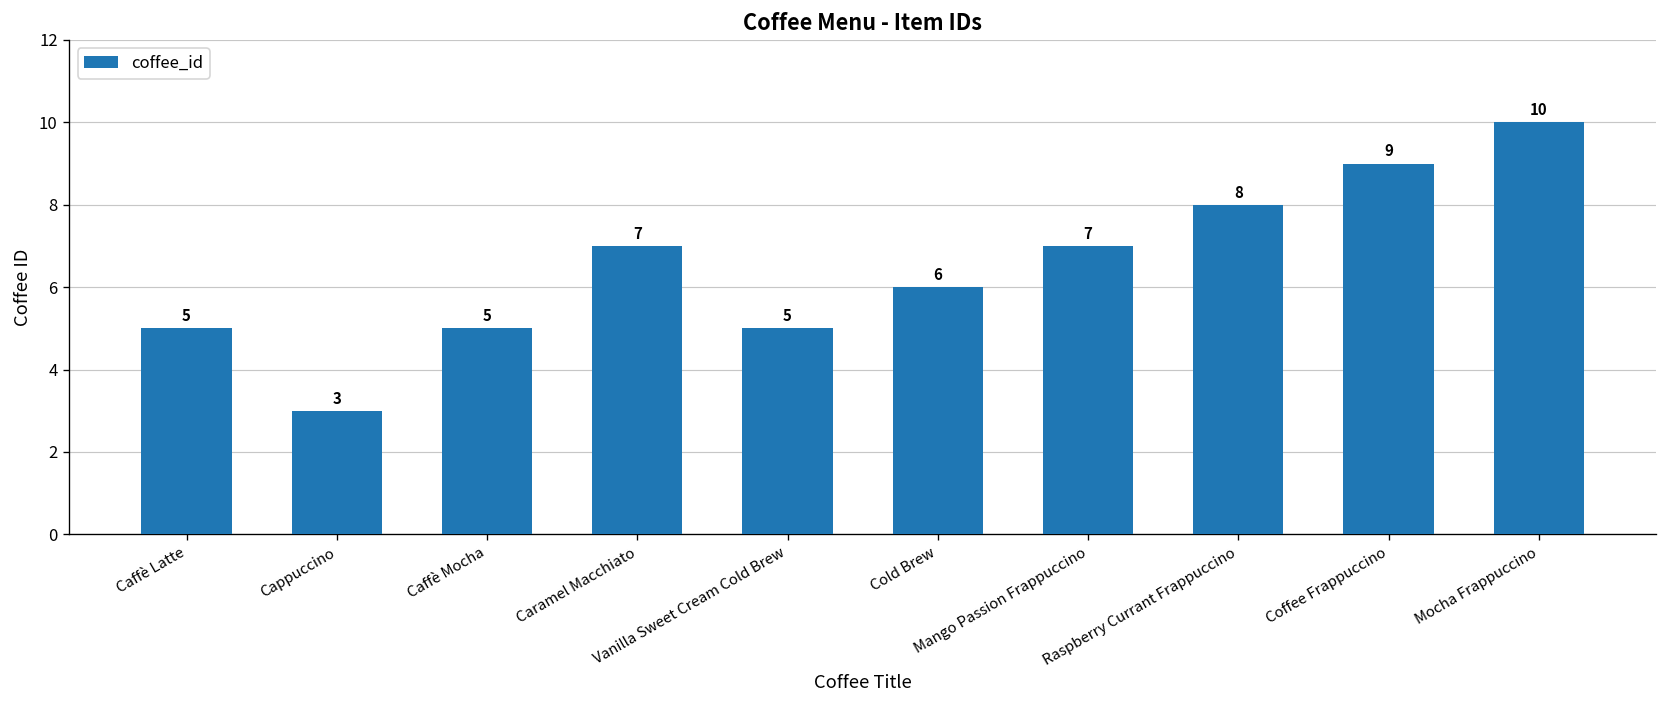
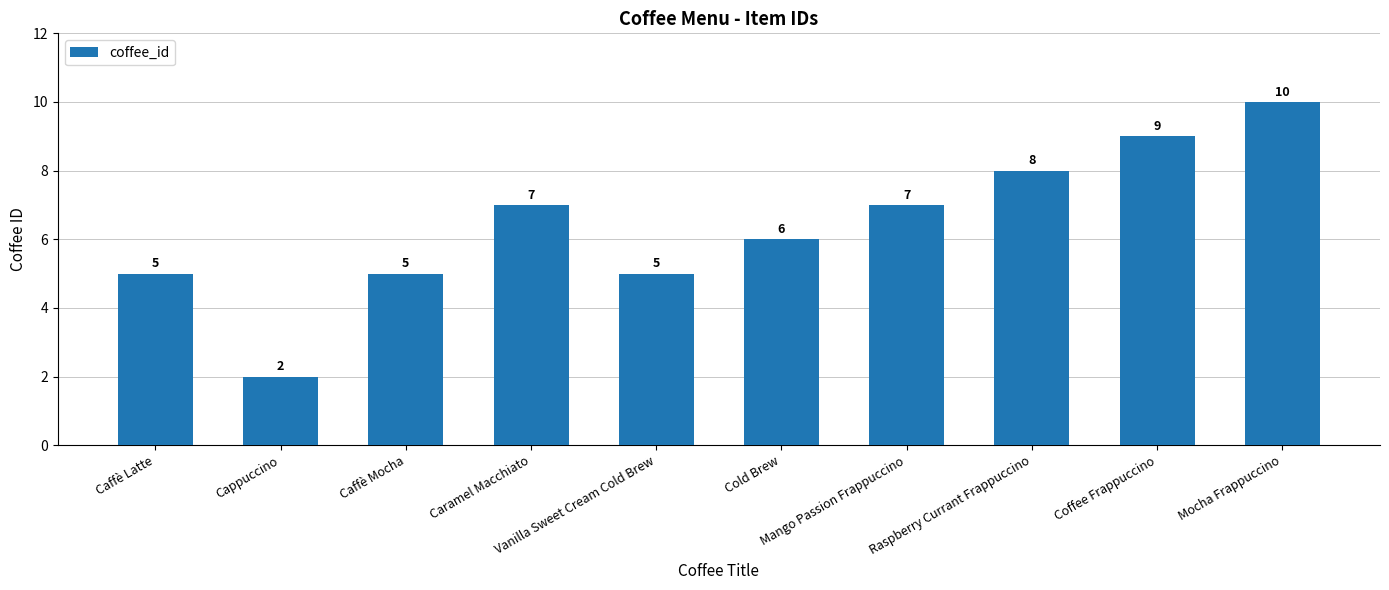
  {
    "Caffè Latte": 5,
-   "Cappuccino": 3,
+   "Cappuccino": 2,
    "Caffè Mocha": 5,
    "Caramel Macchiato": 7,
    "Vanilla Sweet Cream Cold Brew": 5,
    "Cold Brew": 6,
    "Mango Passion Frappuccino": 7,
    "Raspberry Currant Frappuccino": 8,
    "Coffee Frappuccino": 9,
    "Mocha Frappuccino": 10
  }
